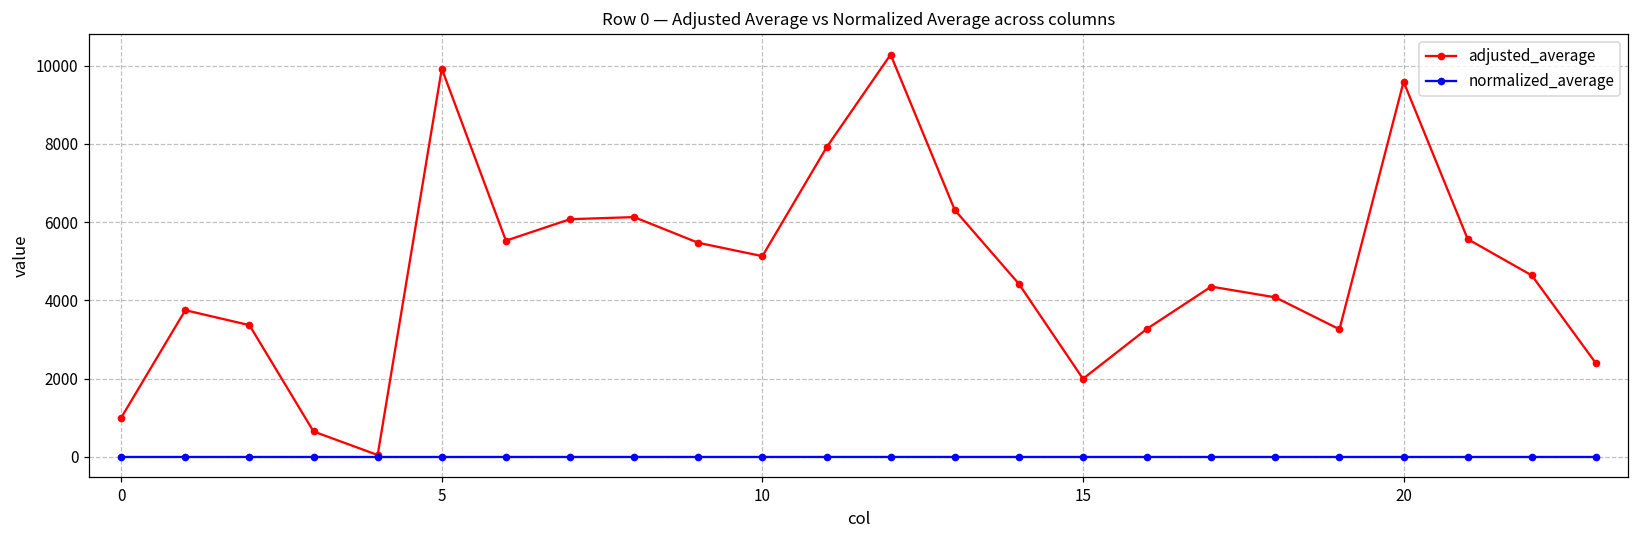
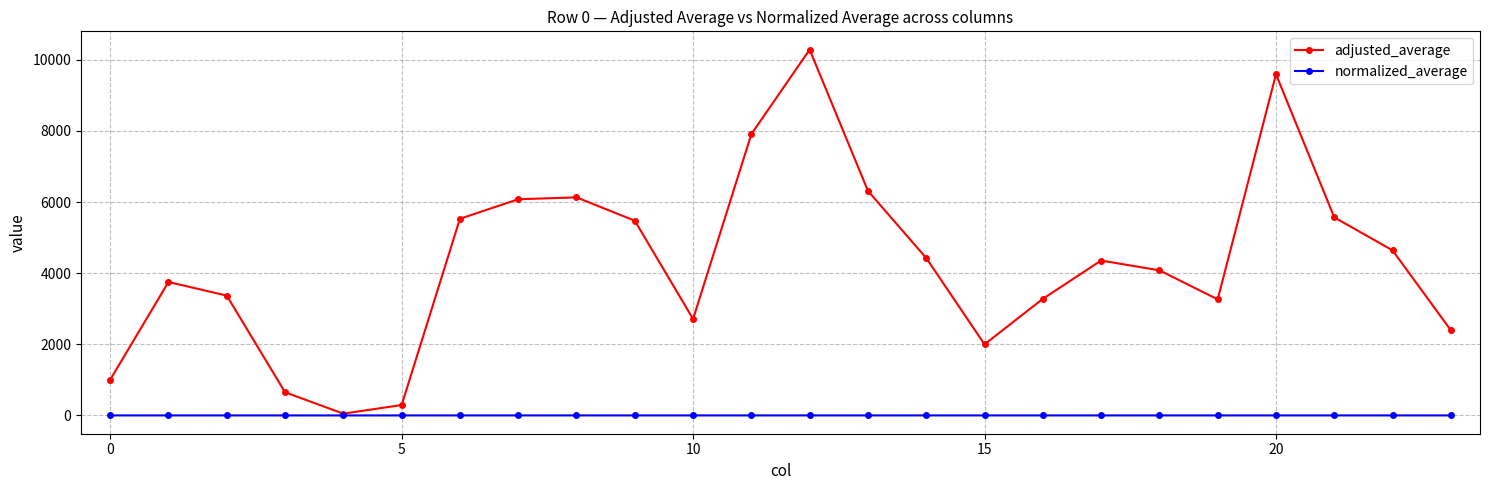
  {
    "adjusted_average": {
      "0": 1000,
-     "5": 9900,
-     "10": 5100,
+     "5": 300,
+     "10": 2700,
      "15": 2000,
      "20": 9600
    },
    "normalized_average": {
      "0": 0,
      "5": 0,
      "10": 0,
      "15": 0,
      "20": 0
    }
  }
